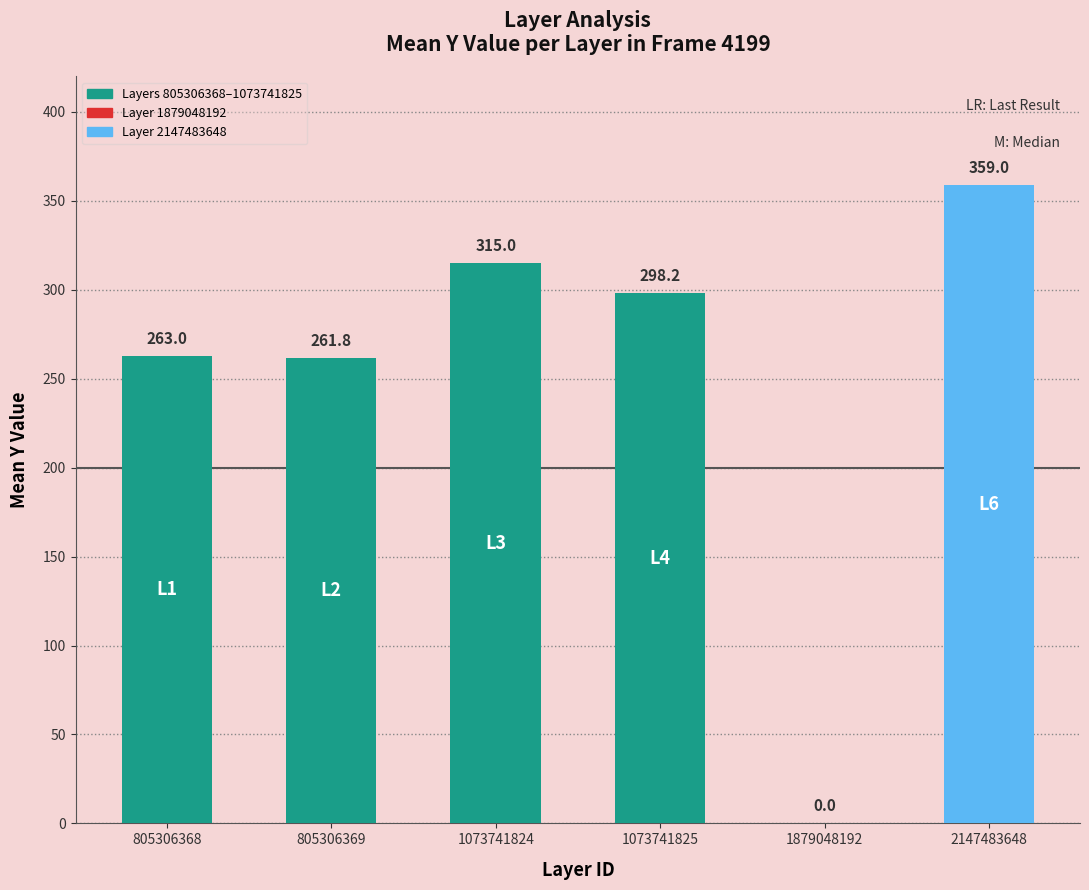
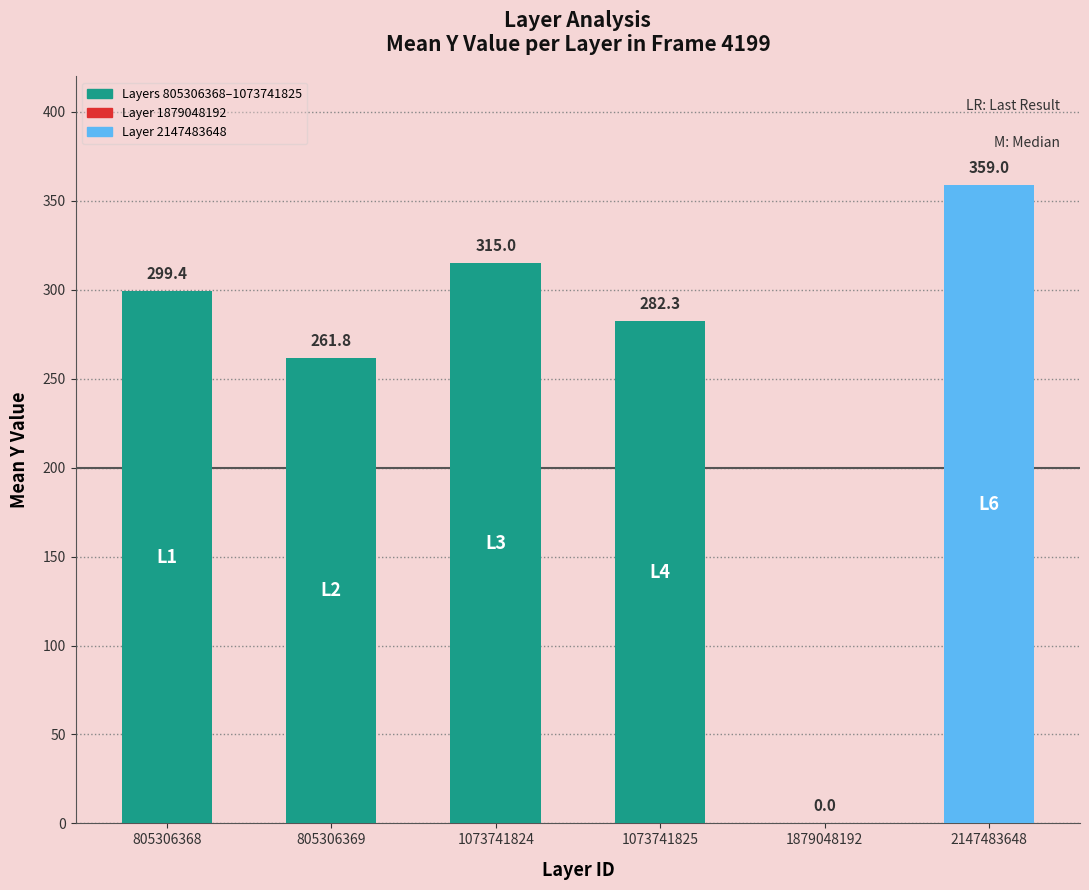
  {
-   "805306368": 263.0,
+   "805306368": 299.4,
    "805306369": 261.8,
    "1073741824": 315.0,
-   "1073741825": 298.2,
+   "1073741825": 282.3,
    "1879048192": 0.0,
    "2147483648": 359.0
  }
